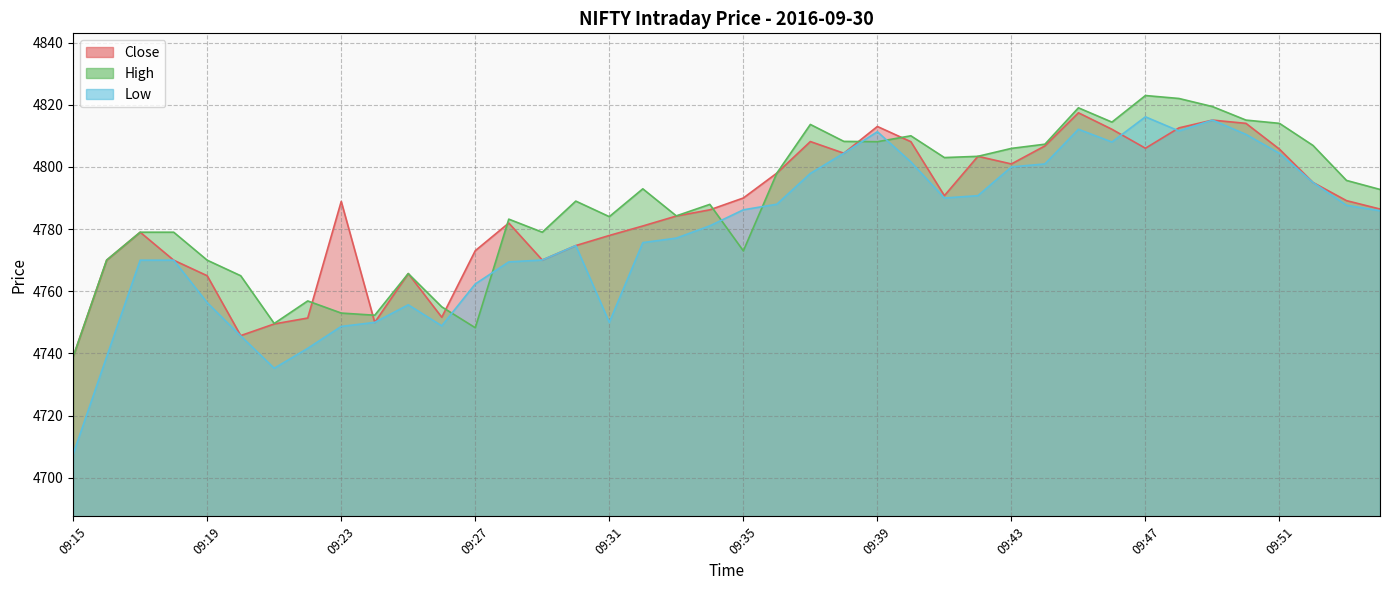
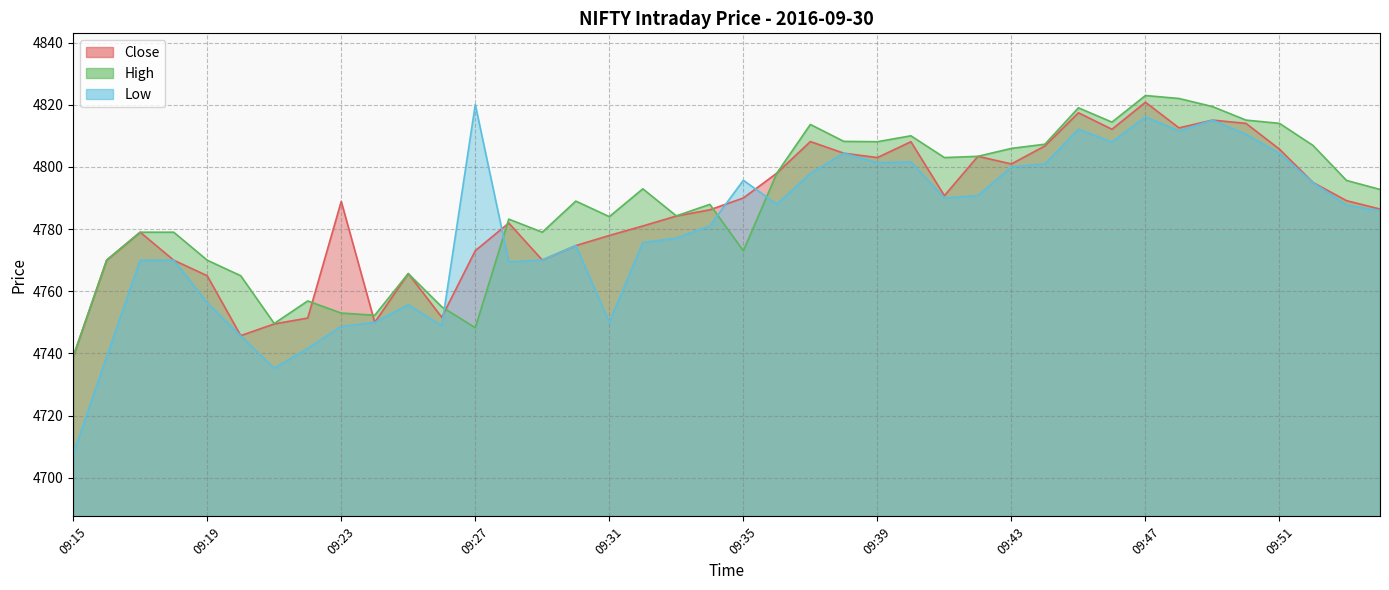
  {
    "Close": {
      "09:19": 4765,
      "09:23": 4789,
      "09:27": 4773,
      "09:31": 4778,
      "09:35": 4790,
-     "09:39": 4813,
+     "09:39": 4803,
      "09:43": 4801,
-     "09:47": 4806,
+     "09:47": 4821,
      "09:51": 4806
    },
    "High": {
      "09:19": 4770,
      "09:23": 4753,
      "09:27": 4748,
      "09:31": 4784,
      "09:35": 4773,
      "09:39": 4808,
      "09:43": 4806,
      "09:47": 4823,
      "09:51": 4814
    },
    "Low": {
      "09:15": 4708,
      "09:19": 4756,
      "09:23": 4749,
-     "09:27": 4762,
+     "09:27": 4820,
      "09:31": 4750,
-     "09:35": 4786,
-     "09:39": 4811,
+     "09:35": 4796,
+     "09:39": 4801,
      "09:43": 4800,
      "09:47": 4816,
      "09:51": 4804
    }
  }
